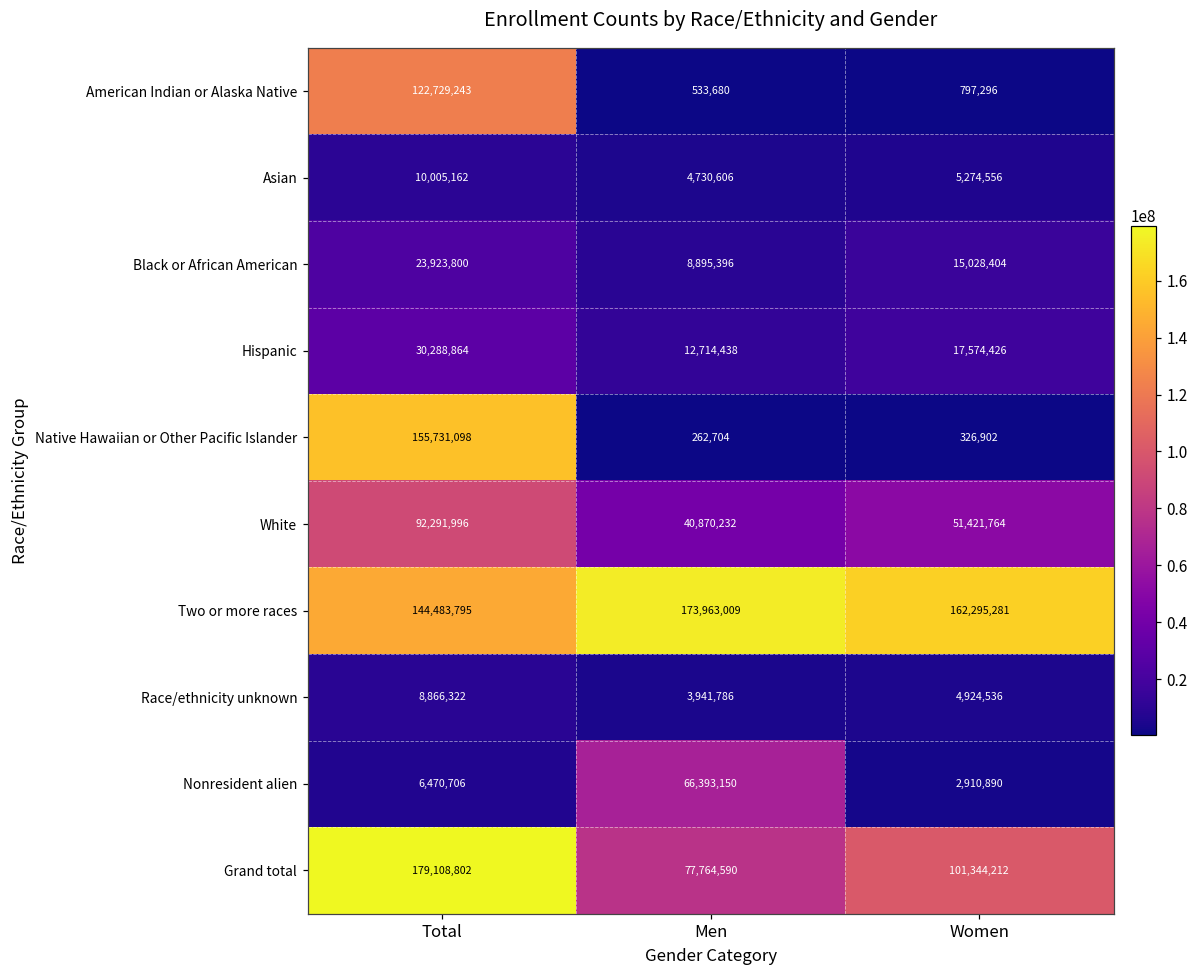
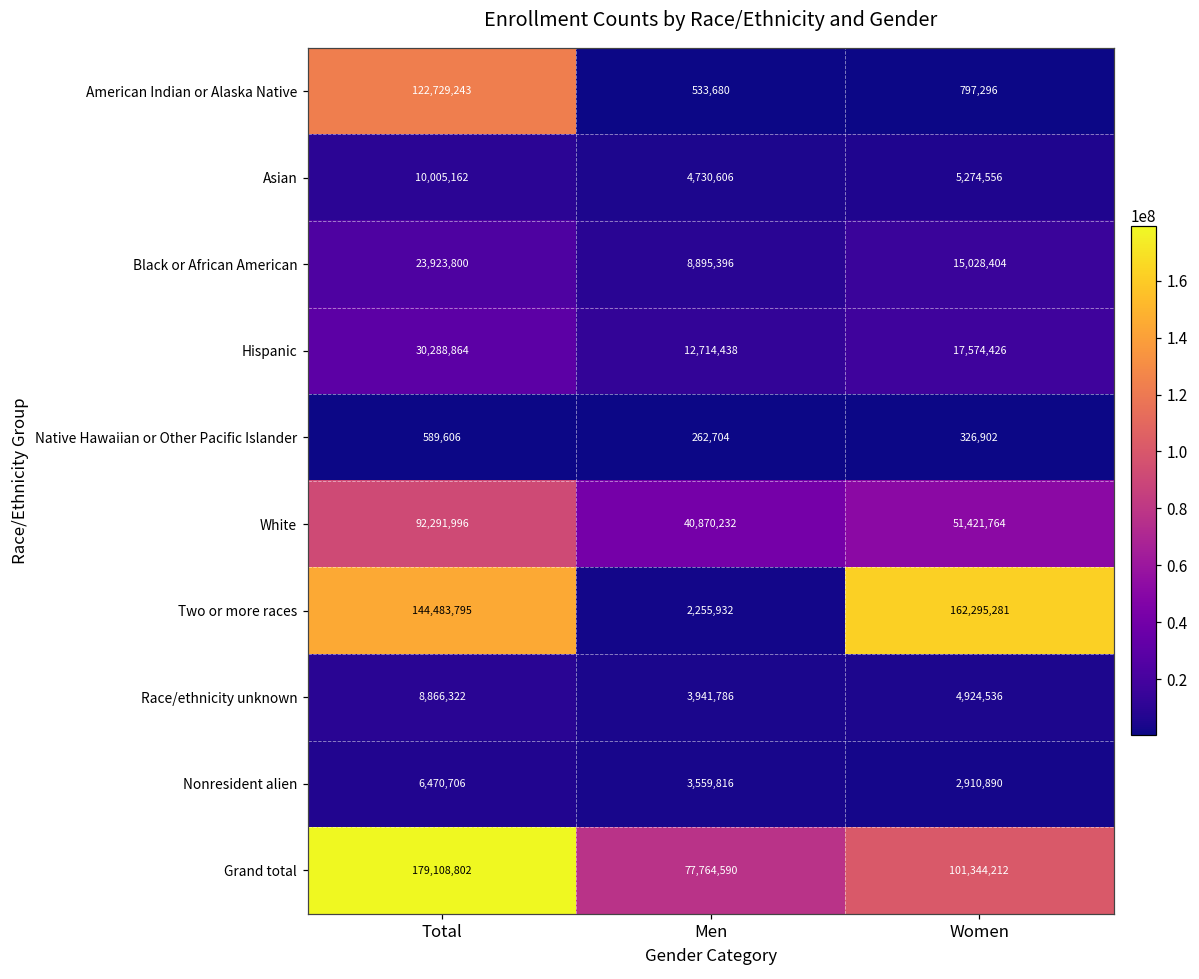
  {
    "American Indian or Alaska Native": {
      "Total": "122,729,243",
      "Men": "533,680",
      "Women": "797,296"
    },
    "Asian": {
      "Total": "10,005,162",
      "Men": "4,730,606",
      "Women": "5,274,556"
    },
    "Black or African American": {
      "Total": "23,923,800",
      "Men": "8,895,396",
      "Women": "15,028,404"
    },
    "Hispanic": {
      "Total": "30,288,864",
      "Men": "12,714,438",
      "Women": "17,574,426"
    },
    "Native Hawaiian or Other Pacific Islander": {
-     "Total": "155,731,098",
+     "Total": "589,606",
      "Men": "262,704",
      "Women": "326,902"
    },
    "White": {
      "Total": "92,291,996",
      "Men": "40,870,232",
      "Women": "51,421,764"
    },
    "Two or more races": {
      "Total": "144,483,795",
-     "Men": "173,963,009",
+     "Men": "2,255,932",
      "Women": "162,295,281"
    },
    "Race/ethnicity unknown": {
      "Total": "8,866,322",
      "Men": "3,941,786",
      "Women": "4,924,536"
    },
    "Nonresident alien": {
      "Total": "6,470,706",
-     "Men": "66,393,150",
+     "Men": "3,559,816",
      "Women": "2,910,890"
    },
    "Grand total": {
      "Total": "179,108,802",
      "Men": "77,764,590",
      "Women": "101,344,212"
    }
  }
